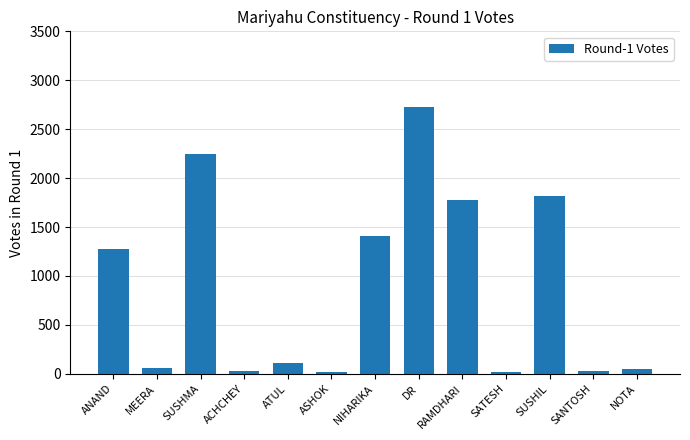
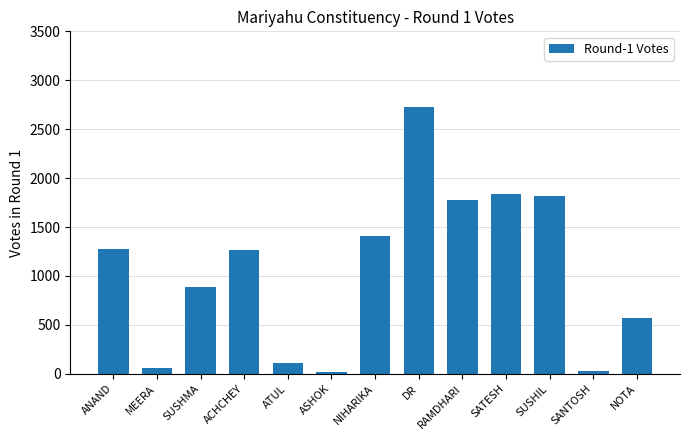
  {
    "ANAND": 1300,
    "MEERA": 100,
-   "SUSHMA": 2200,
-   "ACHCHEY": 0,
+   "SUSHMA": 900,
+   "ACHCHEY": 1300,
    "ATUL": 100,
    "NIHARIKA": 1400,
    "DR": 2700,
    "RAMDHARI": 1800,
-   "SATESH": 0,
+   "SATESH": 1800,
    "SUSHIL": 1800,
-   "NOTA": 100
+   "NOTA": 600
  }
